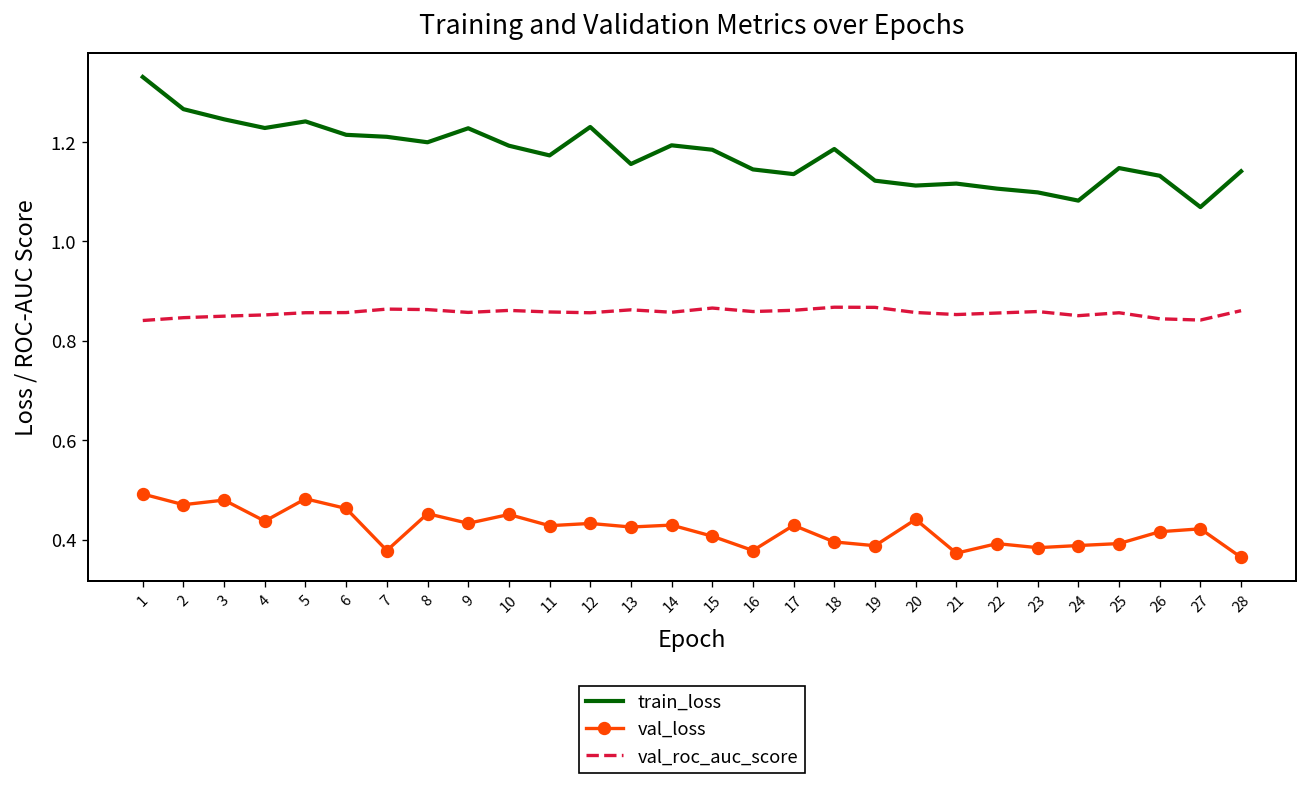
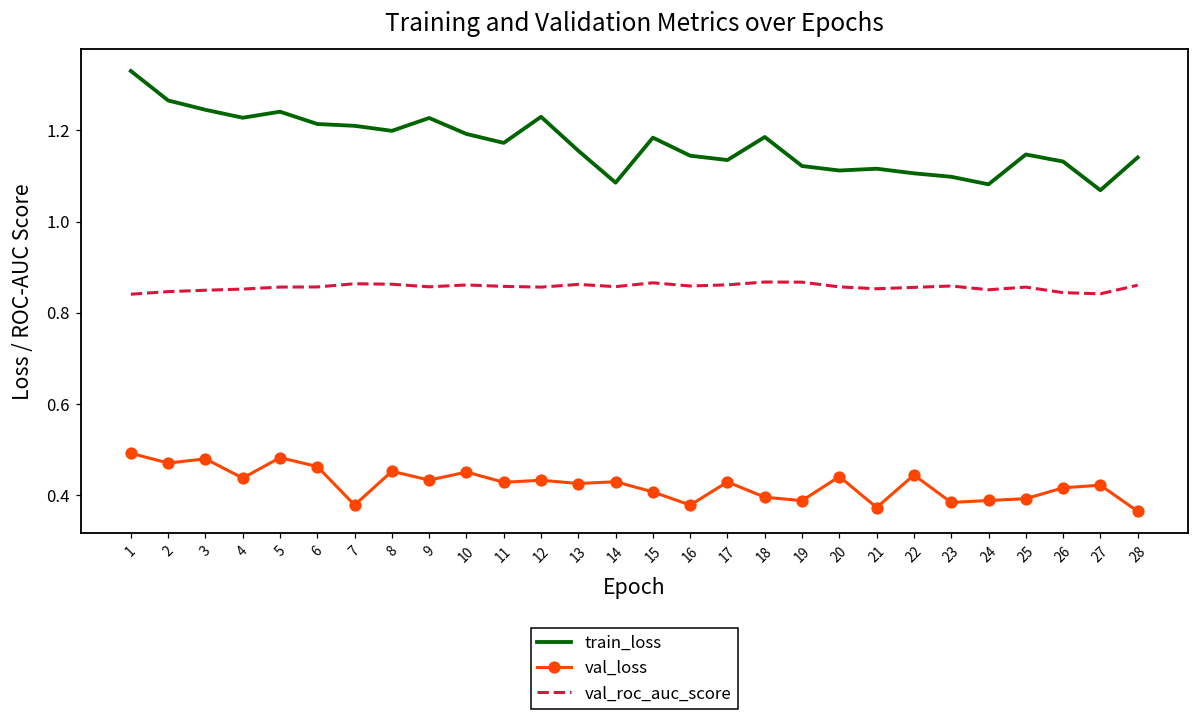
  {
    "train_loss": {
      "1": 1.33,
      "2": 1.27,
      "3": 1.25,
      "4": 1.23,
      "5": 1.24,
      "6": 1.21,
      "7": 1.21,
      "8": 1.20,
      "9": 1.23,
      "10": 1.19,
      "11": 1.17,
      "12": 1.23,
      "13": 1.16,
-     "14": 1.19,
+     "14": 1.09,
      "15": 1.18,
      "16": 1.14,
      "17": 1.14,
      "18": 1.19,
      "19": 1.12,
      "20": 1.11,
      "21": 1.12,
      "22": 1.11,
      "23": 1.10,
      "24": 1.08,
      "25": 1.15,
      "26": 1.13,
      "27": 1.07,
      "28": 1.14
    },
    "val_loss": {
      "1": 0.49,
      "2": 0.47,
      "3": 0.48,
      "4": 0.44,
      "5": 0.48,
      "6": 0.46,
      "7": 0.38,
      "8": 0.45,
      "9": 0.43,
      "10": 0.45,
      "11": 0.43,
      "12": 0.43,
      "13": 0.43,
      "14": 0.43,
      "15": 0.41,
      "16": 0.38,
      "17": 0.43,
      "18": 0.40,
      "19": 0.39,
      "20": 0.44,
      "21": 0.37,
-     "22": 0.39,
+     "22": 0.44,
      "23": 0.38,
      "24": 0.39,
      "25": 0.39,
      "26": 0.42,
      "27": 0.42,
      "28": 0.36
    },
    "val_roc_auc_score": {
      "1": 0.84,
      "2": 0.85,
      "3": 0.85,
      "4": 0.85,
      "5": 0.86,
      "6": 0.86,
      "7": 0.86,
      "8": 0.86,
      "9": 0.86,
      "10": 0.86,
      "11": 0.86,
      "12": 0.86,
      "13": 0.86,
      "14": 0.86,
      "15": 0.87,
      "16": 0.86,
      "17": 0.86,
      "18": 0.87,
      "19": 0.87,
      "20": 0.86,
      "21": 0.85,
      "22": 0.86,
      "23": 0.86,
      "24": 0.85,
      "25": 0.86,
      "26": 0.84,
      "27": 0.84,
      "28": 0.86
    }
  }
